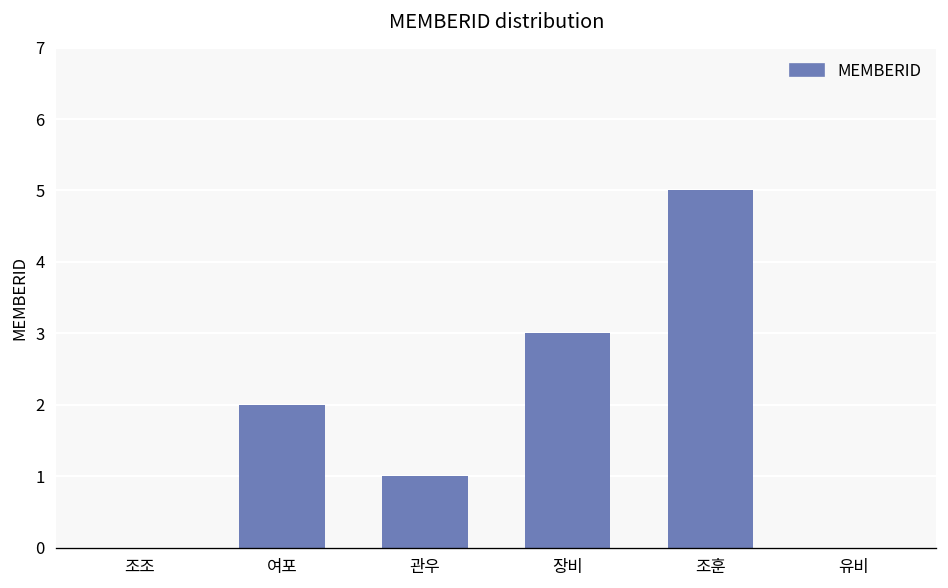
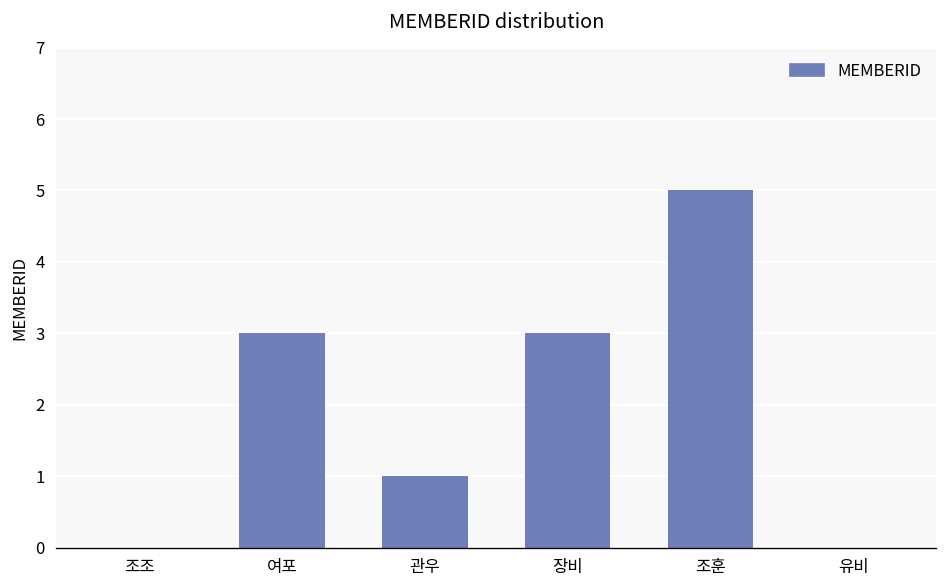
  {
    "조조": 0,
-   "여포": 2,
+   "여포": 3,
    "관우": 1,
    "장비": 3,
    "조훈": 5,
    "유비": 0
  }
